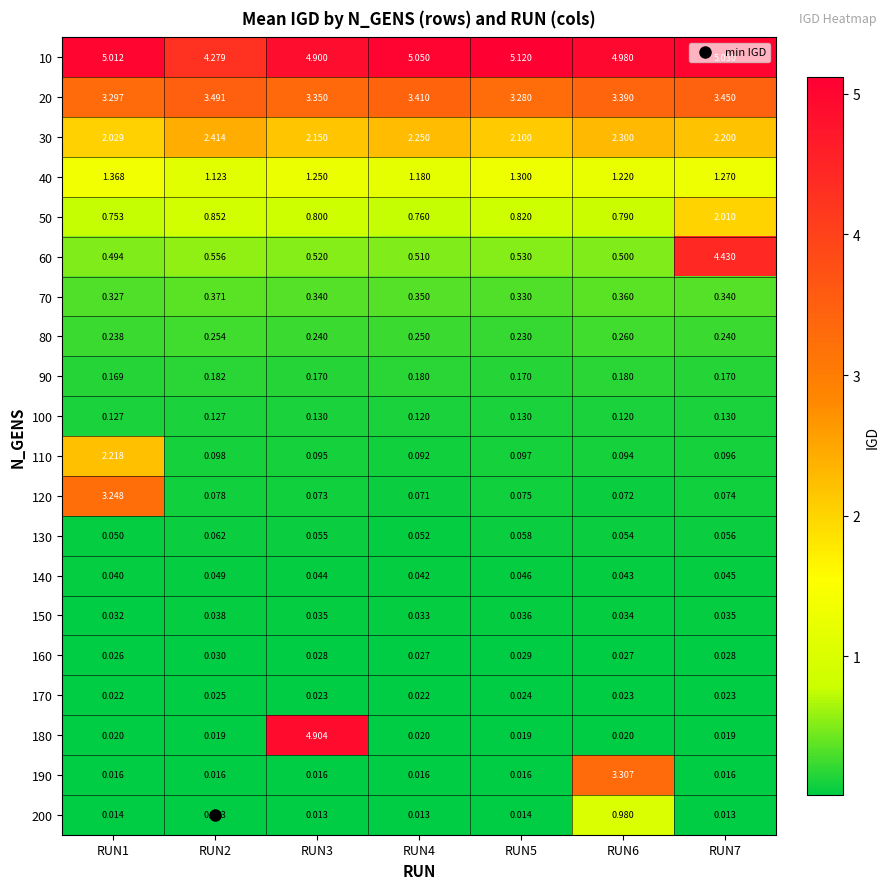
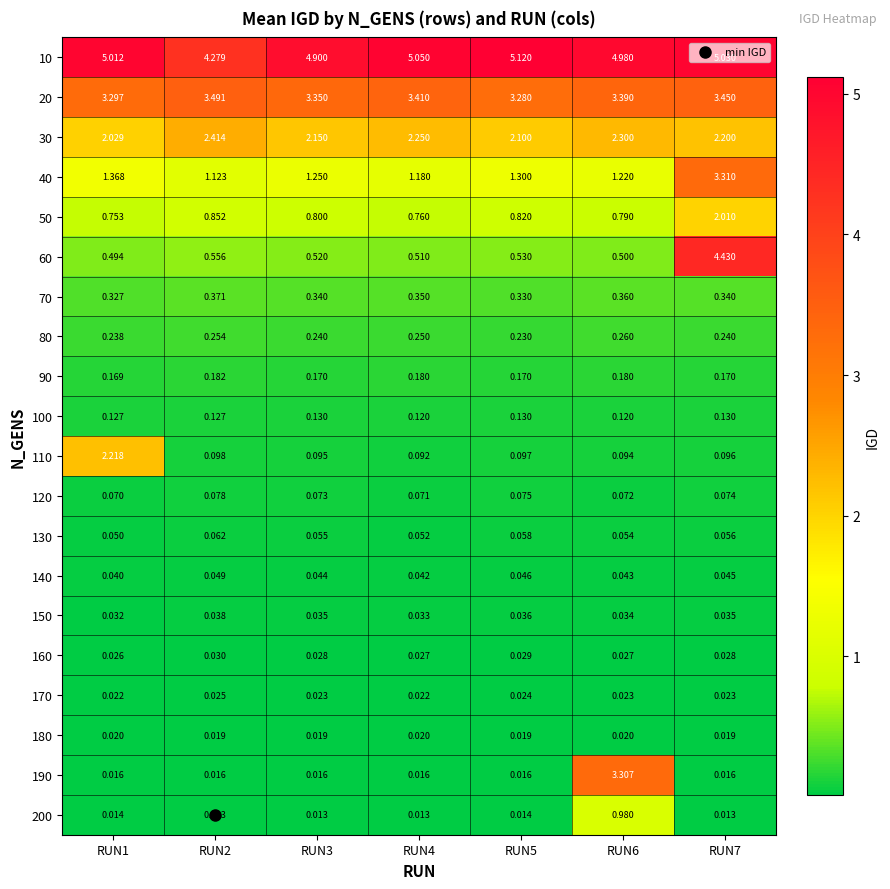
  {
    "10": {
      "RUN1": 5.012,
      "RUN2": 4.279,
      "RUN3": 4.900,
      "RUN4": 5.050,
      "RUN5": 5.120,
      "RUN6": 4.980
    },
    "20": {
      "RUN1": 3.297,
      "RUN2": 3.491,
      "RUN3": 3.350,
      "RUN4": 3.410,
      "RUN5": 3.280,
      "RUN6": 3.390,
      "RUN7": 3.450
    },
    "30": {
      "RUN1": 2.029,
      "RUN2": 2.414,
      "RUN3": 2.150,
      "RUN4": 2.250,
      "RUN5": 2.100,
      "RUN6": 2.300,
      "RUN7": 2.200
    },
    "40": {
      "RUN1": 1.368,
      "RUN2": 1.123,
      "RUN3": 1.250,
      "RUN4": 1.180,
      "RUN5": 1.300,
      "RUN6": 1.220,
-     "RUN7": 1.270
+     "RUN7": 3.310
    },
    "50": {
      "RUN1": 0.753,
      "RUN2": 0.852,
      "RUN3": 0.800,
      "RUN4": 0.760,
      "RUN5": 0.820,
      "RUN6": 0.790,
      "RUN7": 2.010
    },
    "60": {
      "RUN1": 0.494,
      "RUN2": 0.556,
      "RUN3": 0.520,
      "RUN4": 0.510,
      "RUN5": 0.530,
      "RUN6": 0.500,
      "RUN7": 4.430
    },
    "70": {
      "RUN1": 0.327,
      "RUN2": 0.371,
      "RUN3": 0.340,
      "RUN4": 0.350,
      "RUN5": 0.330,
      "RUN6": 0.360,
      "RUN7": 0.340
    },
    "80": {
      "RUN1": 0.238,
      "RUN2": 0.254,
      "RUN3": 0.240,
      "RUN4": 0.250,
      "RUN5": 0.230,
      "RUN6": 0.260,
      "RUN7": 0.240
    },
    "90": {
      "RUN1": 0.169,
      "RUN2": 0.182,
      "RUN3": 0.170,
      "RUN4": 0.180,
      "RUN5": 0.170,
      "RUN6": 0.180,
      "RUN7": 0.170
    },
    "100": {
      "RUN1": 0.127,
      "RUN2": 0.127,
      "RUN3": 0.130,
      "RUN4": 0.120,
      "RUN5": 0.130,
      "RUN6": 0.120,
      "RUN7": 0.130
    },
    "110": {
      "RUN1": 2.218,
      "RUN2": 0.098,
      "RUN3": 0.095,
      "RUN4": 0.092,
      "RUN5": 0.097,
      "RUN6": 0.094,
      "RUN7": 0.096
    },
    "120": {
-     "RUN1": 3.248,
+     "RUN1": 0.070,
      "RUN2": 0.078,
      "RUN3": 0.073,
      "RUN4": 0.071,
      "RUN5": 0.075,
      "RUN6": 0.072,
      "RUN7": 0.074
    },
    "130": {
      "RUN1": 0.050,
      "RUN2": 0.062,
      "RUN3": 0.055,
      "RUN4": 0.052,
      "RUN5": 0.058,
      "RUN6": 0.054,
      "RUN7": 0.056
    },
    "140": {
      "RUN1": 0.040,
      "RUN2": 0.049,
      "RUN3": 0.044,
      "RUN4": 0.042,
      "RUN5": 0.046,
      "RUN6": 0.043,
      "RUN7": 0.045
    },
    "150": {
      "RUN1": 0.032,
      "RUN2": 0.038,
      "RUN3": 0.035,
      "RUN4": 0.033,
      "RUN5": 0.036,
      "RUN6": 0.034,
      "RUN7": 0.035
    },
    "160": {
      "RUN1": 0.026,
      "RUN2": 0.030,
      "RUN3": 0.028,
      "RUN4": 0.027,
      "RUN5": 0.029,
      "RUN6": 0.027,
      "RUN7": 0.028
    },
    "170": {
      "RUN1": 0.022,
      "RUN2": 0.025,
      "RUN3": 0.023,
      "RUN4": 0.022,
      "RUN5": 0.024,
      "RUN6": 0.023,
      "RUN7": 0.023
    },
    "180": {
      "RUN1": 0.020,
      "RUN2": 0.019,
-     "RUN3": 4.904,
+     "RUN3": 0.019,
      "RUN4": 0.020,
      "RUN5": 0.019,
      "RUN6": 0.020,
      "RUN7": 0.019
    },
    "190": {
      "RUN1": 0.016,
      "RUN2": 0.016,
      "RUN3": 0.016,
      "RUN4": 0.016,
      "RUN5": 0.016,
      "RUN6": 3.307,
      "RUN7": 0.016
    },
    "200": {
      "RUN1": 0.014,
      "RUN3": 0.013,
      "RUN4": 0.013,
      "RUN5": 0.014,
      "RUN6": 0.980,
      "RUN7": 0.013
    }
  }
